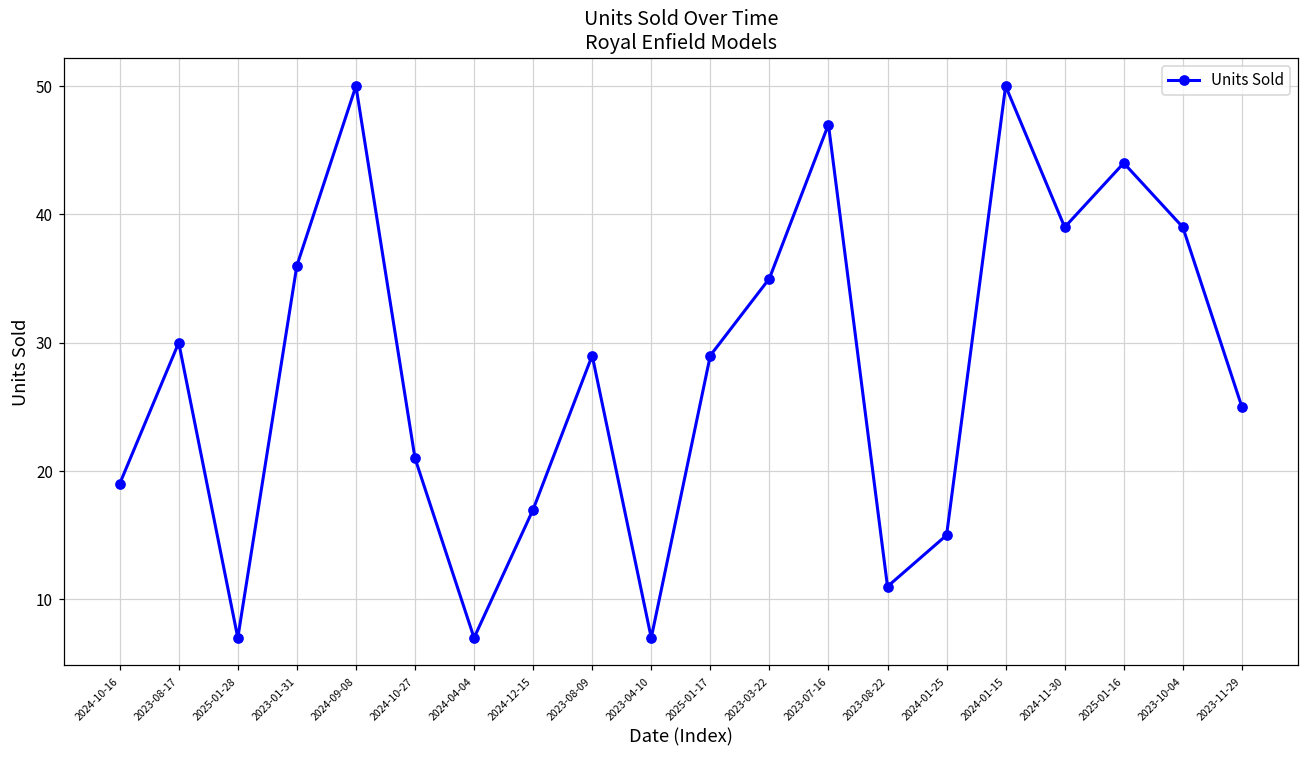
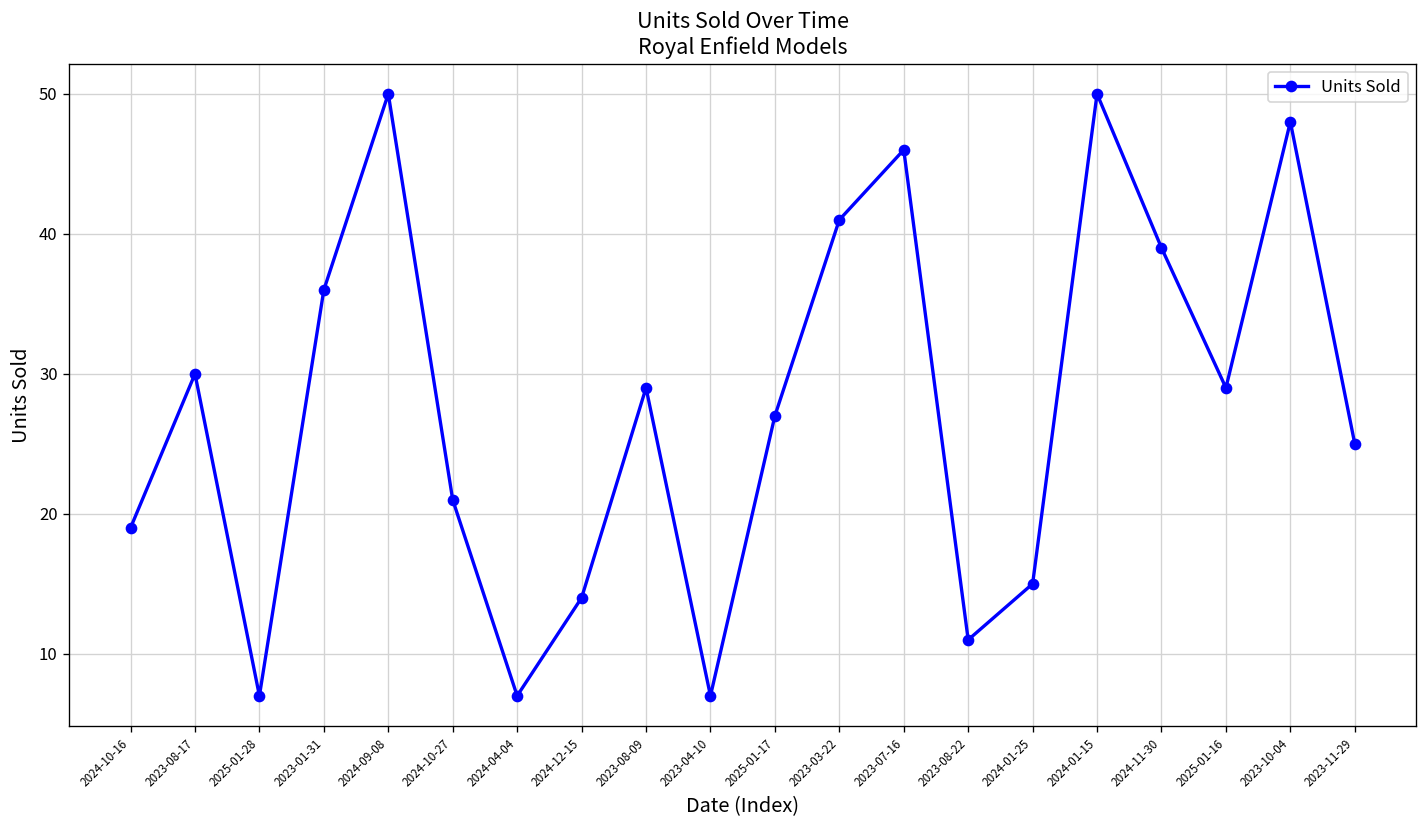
  {
    "2024-10-16": 19,
    "2023-08-17": 30,
    "2025-01-28": 7,
    "2023-01-31": 36,
    "2024-09-08": 50,
    "2024-10-27": 21,
    "2024-04-04": 7,
-   "2024-12-15": 17,
+   "2024-12-15": 14,
    "2023-08-09": 29,
    "2023-04-10": 7,
-   "2025-01-17": 29,
-   "2023-03-22": 35,
-   "2023-07-16": 47,
+   "2025-01-17": 27,
+   "2023-03-22": 41,
+   "2023-07-16": 46,
    "2023-08-22": 11,
    "2024-01-25": 15,
    "2024-01-15": 50,
    "2024-11-30": 39,
-   "2025-01-16": 44,
-   "2023-10-04": 39,
+   "2025-01-16": 29,
+   "2023-10-04": 48,
    "2023-11-29": 25
  }
